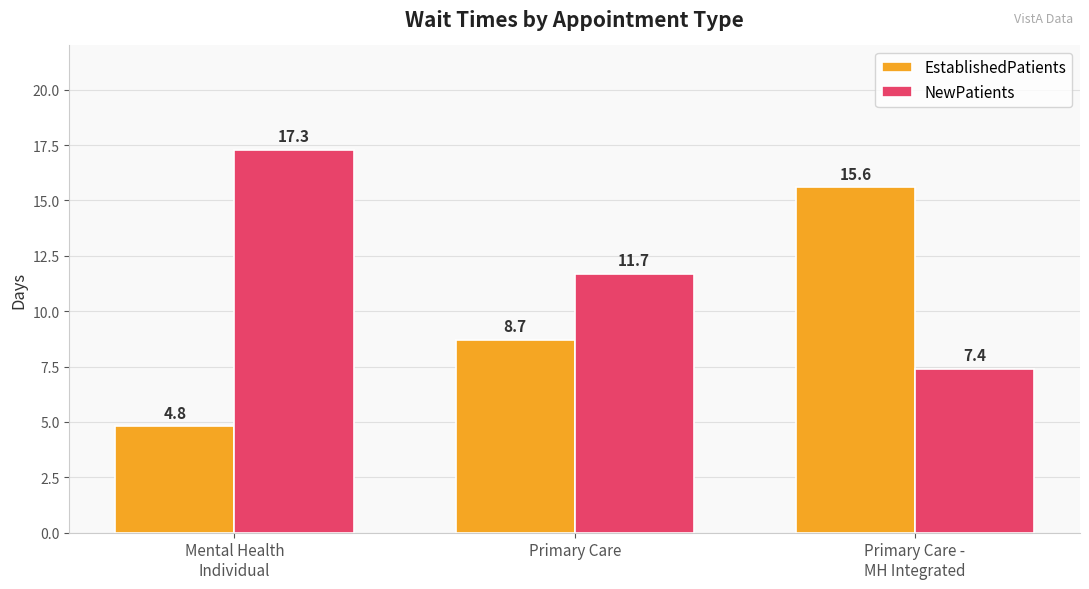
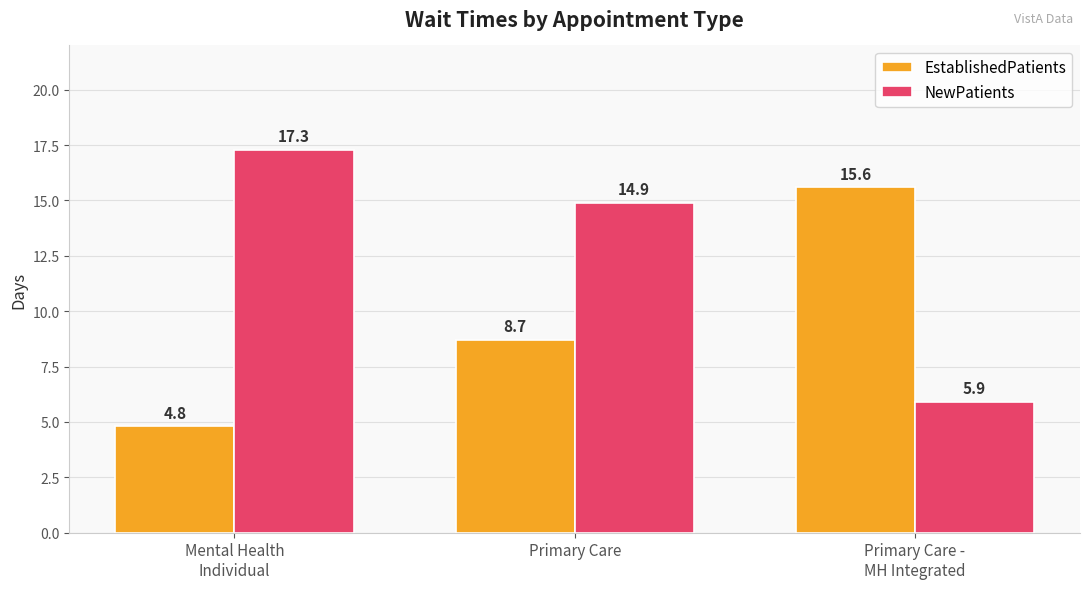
  {
    "EstablishedPatients": {
      "Mental Health Individual": 4.8,
      "Primary Care": 8.7,
      "Primary Care - MH Integrated": 15.6
    },
    "NewPatients": {
      "Mental Health Individual": 17.3,
-     "Primary Care": 11.7,
-     "Primary Care - MH Integrated": 7.4
+     "Primary Care": 14.9,
+     "Primary Care - MH Integrated": 5.9
    }
  }
